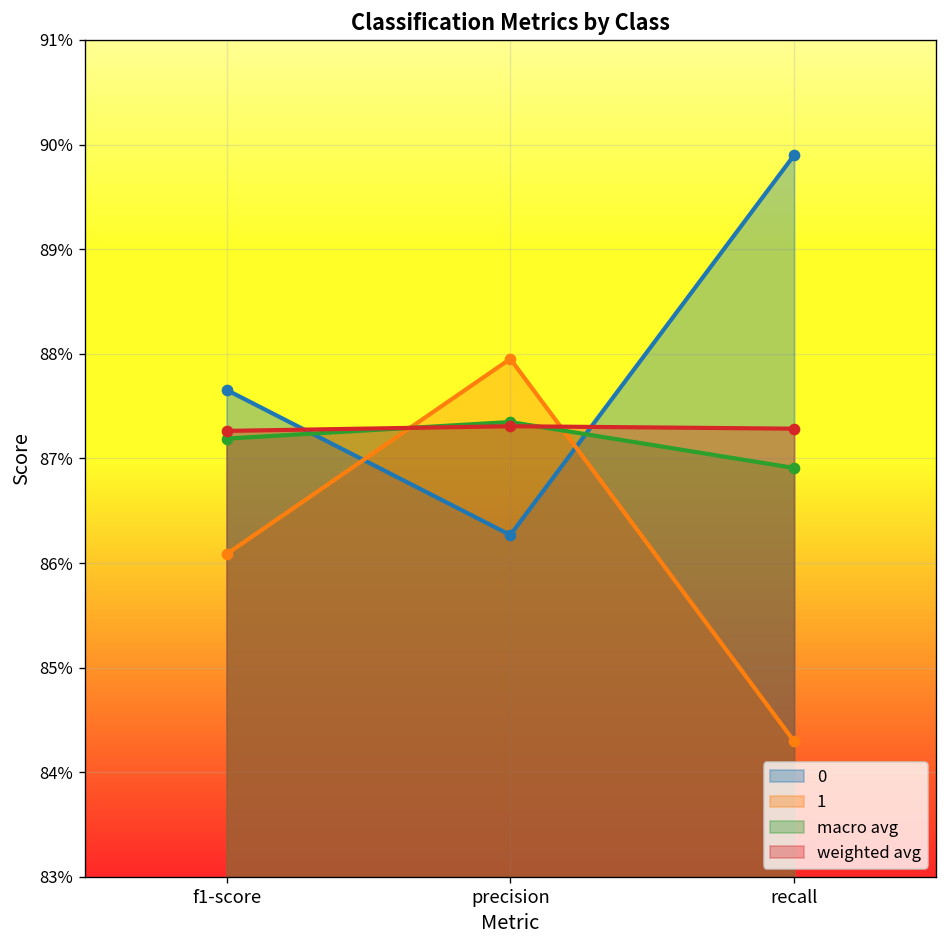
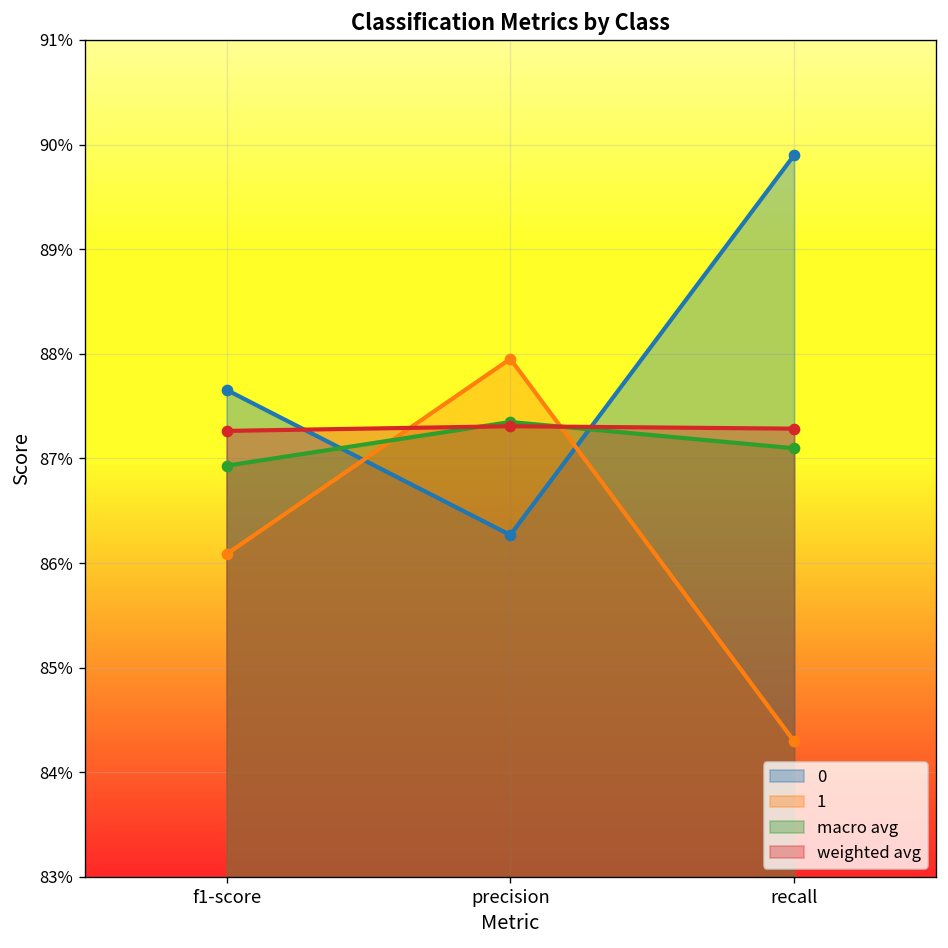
  {
    "0": {
      "f1-score": "87.7%",
      "precision": "86.3%",
      "recall": "89.9%"
    },
    "macro avg": {
-     "f1-score": "87.2%",
+     "f1-score": "86.9%",
      "precision": "87.3%",
-     "recall": "86.9%"
+     "recall": "87.1%"
    }
  }
